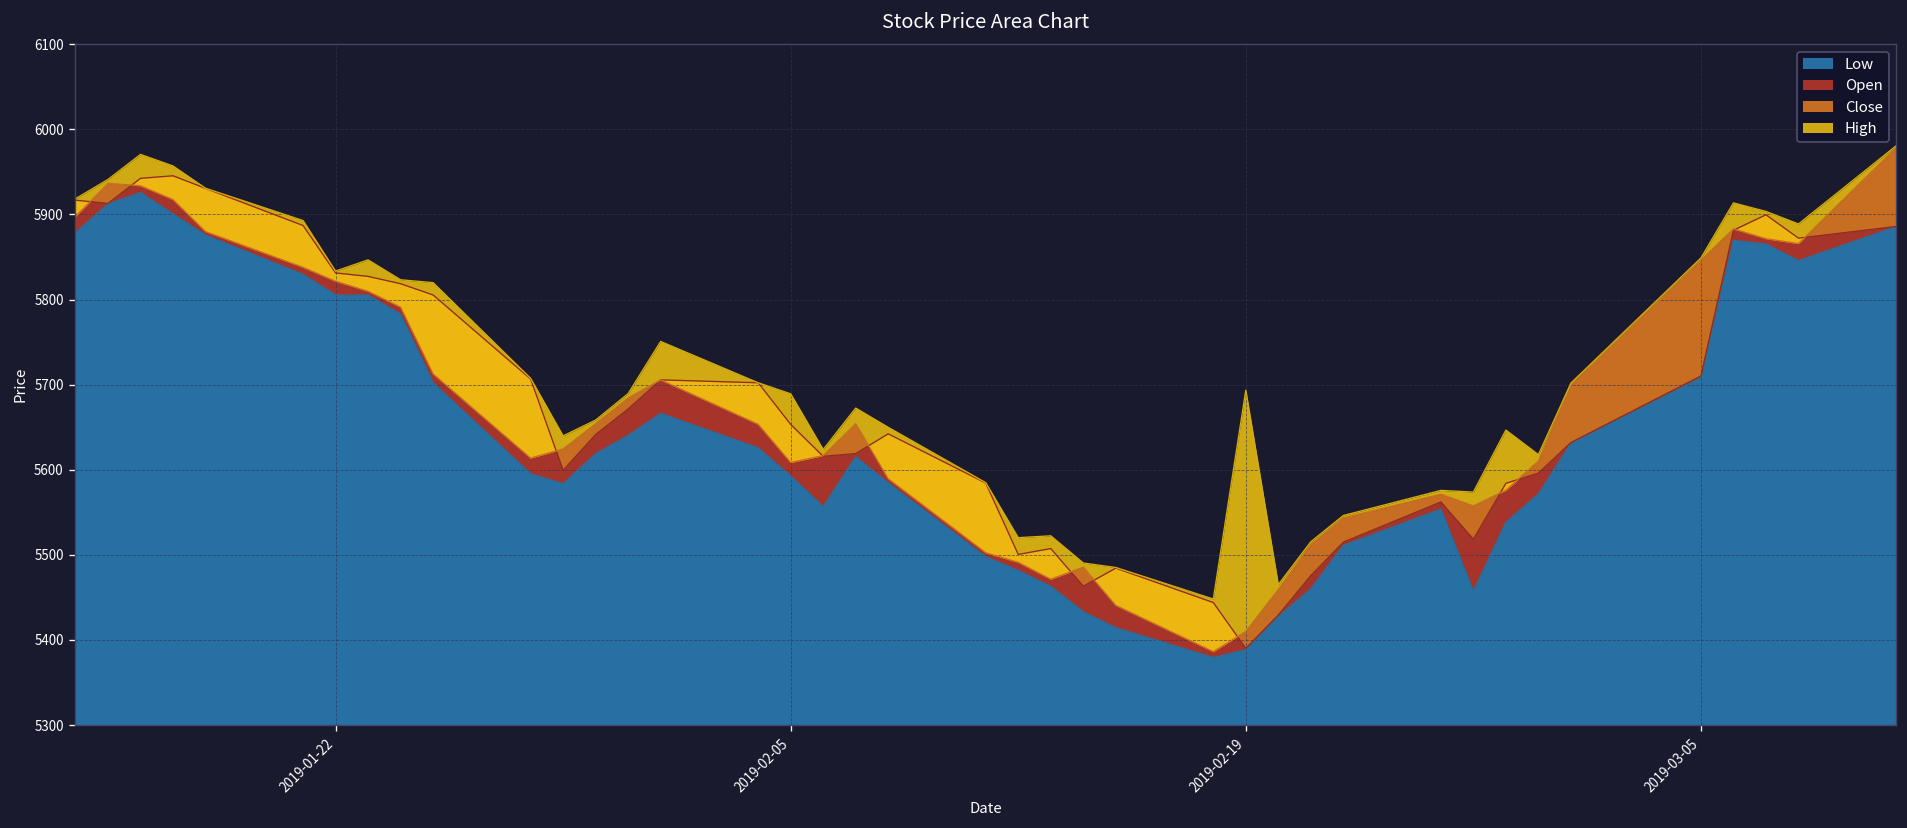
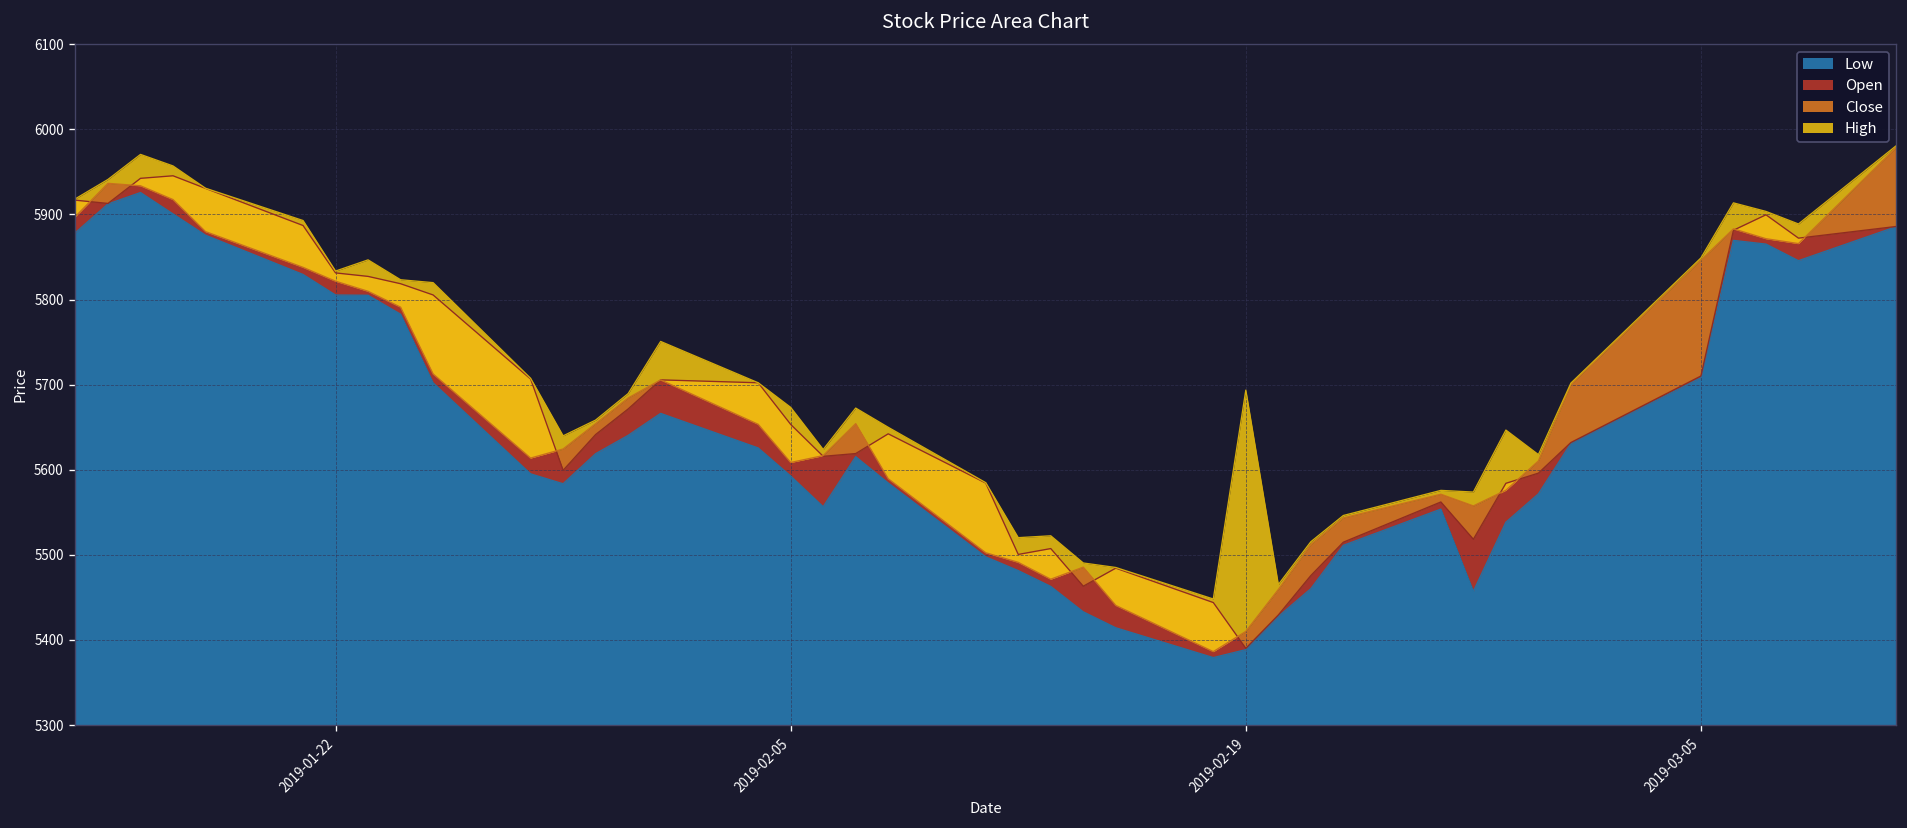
  {
    "Low": {
      "2019-01-22": 5810,
      "2019-02-05": 5590
    },
    "High": {
-     "2019-02-05": 5690,
+     "2019-02-05": 5670,
      "2019-02-19": 5690
    }
  }
